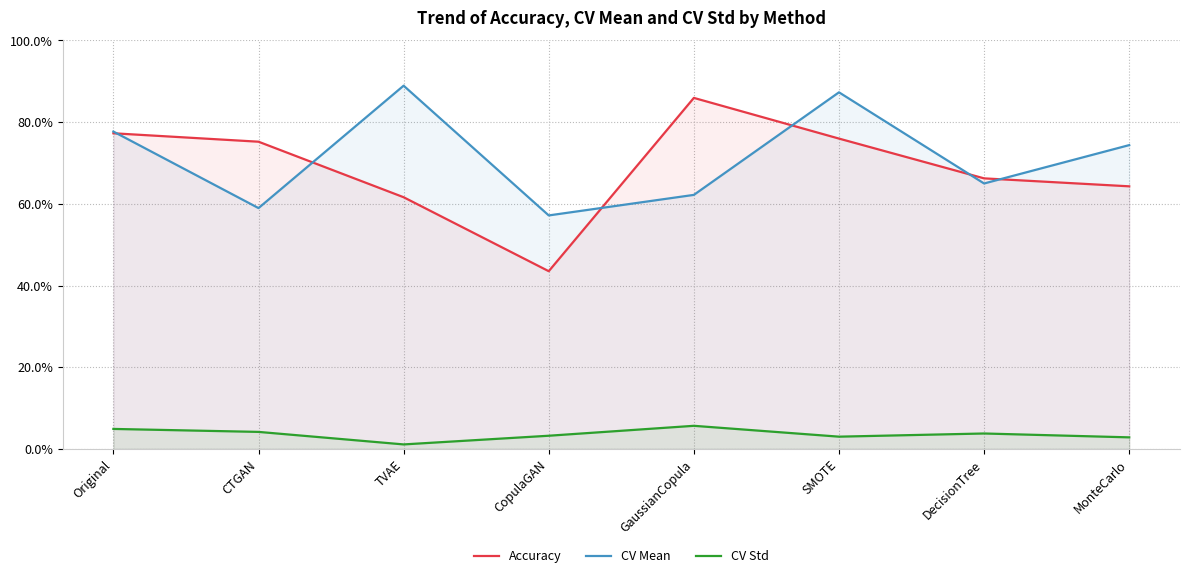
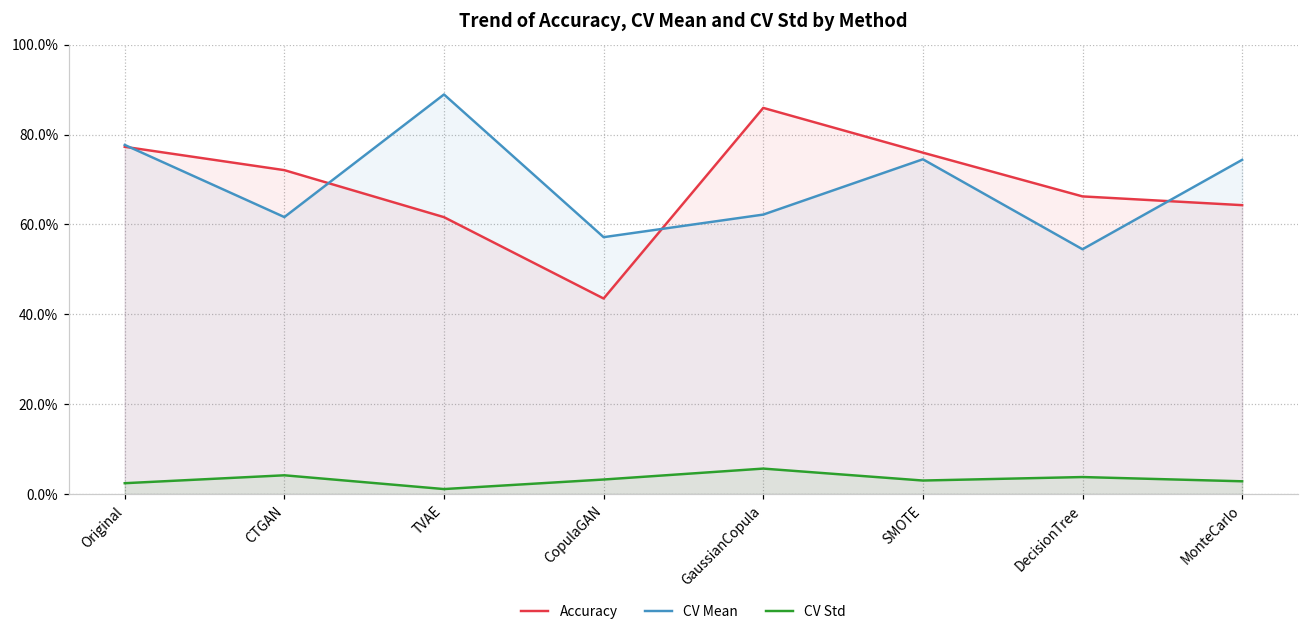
  {
    "Accuracy": {
-     "CTGAN": "75%",
+     "CTGAN": "72%",
      "TVAE": "62%",
      "CopulaGAN": "44%",
      "GaussianCopula": "86%",
      "SMOTE": "76%",
      "DecisionTree": "66%",
      "MonteCarlo": "64%"
    },
    "CV Mean": {
-     "CTGAN": "59%",
+     "CTGAN": "62%",
      "TVAE": "89%",
      "CopulaGAN": "57%",
      "GaussianCopula": "62%",
-     "SMOTE": "87%",
-     "DecisionTree": "65%",
+     "SMOTE": "75%",
+     "DecisionTree": "54%",
      "MonteCarlo": "74%"
    },
    "CV Std": {
-     "Original": "5%",
+     "Original": "2%",
      "CTGAN": "4%",
      "TVAE": "1%",
      "CopulaGAN": "3%",
      "GaussianCopula": "6%",
      "SMOTE": "3%",
      "DecisionTree": "4%",
      "MonteCarlo": "3%"
    }
  }
